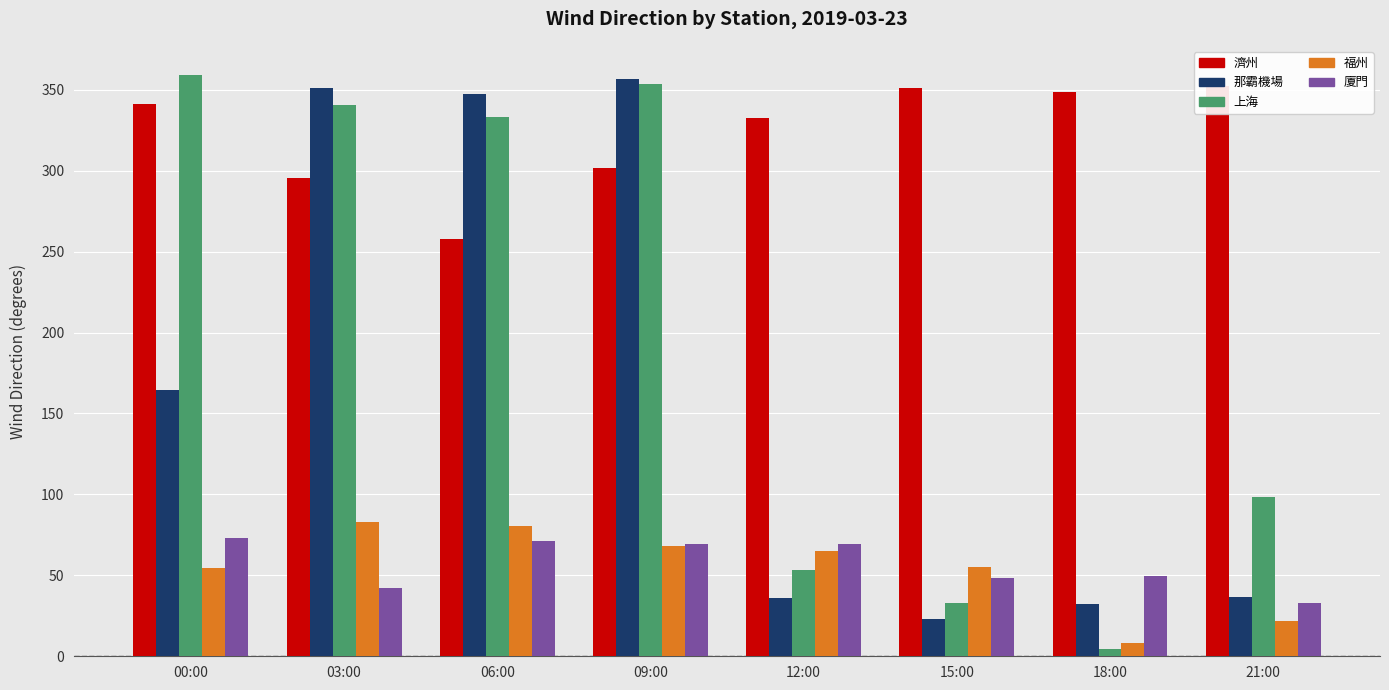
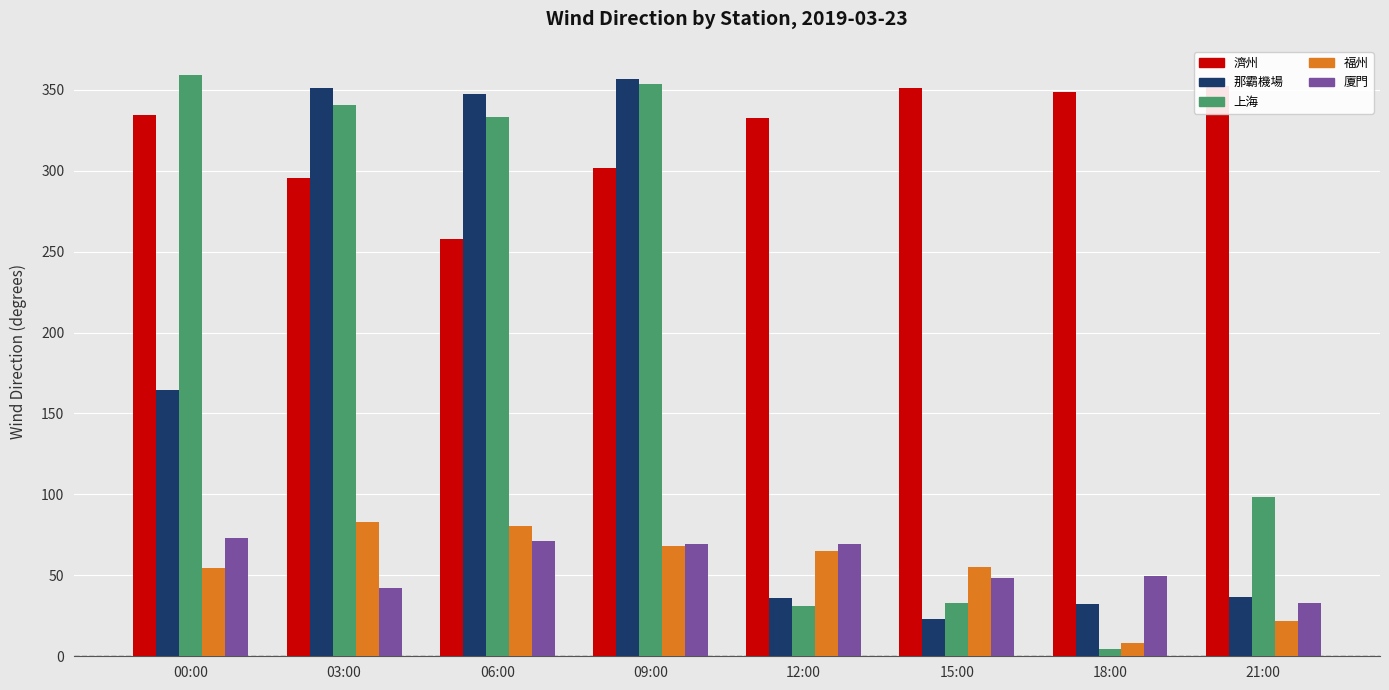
  {
    "濟州": {
-     "00:00": 341,
+     "00:00": 334,
      "03:00": 296,
      "06:00": 258,
      "09:00": 301,
      "12:00": 332,
      "15:00": 351,
      "18:00": 349
    },
    "那霸機場": {
      "00:00": 164,
      "03:00": 351,
      "06:00": 347,
      "09:00": 357,
      "12:00": 36,
      "15:00": 23,
      "18:00": 32,
      "21:00": 37
    },
    "上海": {
      "00:00": 359,
      "03:00": 340,
      "06:00": 333,
      "09:00": 354,
-     "12:00": 53,
+     "12:00": 31,
      "15:00": 33,
      "18:00": 4,
      "21:00": 98
    },
    "福州": {
      "00:00": 55,
      "03:00": 83,
      "06:00": 80,
      "09:00": 68,
      "12:00": 65,
      "15:00": 55,
      "18:00": 8,
      "21:00": 22
    },
    "廈門": {
      "00:00": 73,
      "03:00": 42,
      "06:00": 71,
      "09:00": 70,
      "12:00": 69,
      "15:00": 49,
      "18:00": 50,
      "21:00": 33
    }
  }
